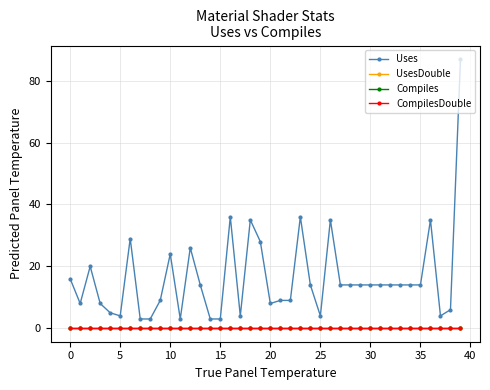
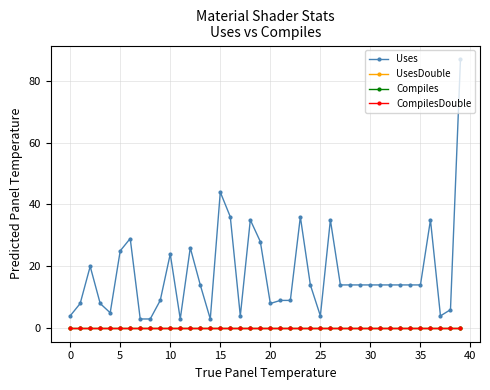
  {
    "Uses": {
-     "0": 16,
-     "5": 4,
+     "0": 4,
+     "5": 25,
      "10": 24,
-     "15": 3,
+     "15": 44,
      "20": 8,
      "25": 4,
      "30": 14,
      "35": 14
    },
    "CompilesDouble": {
      "0": 0,
      "5": 0,
      "10": 0,
      "15": 0,
      "20": 0,
      "25": 0,
      "30": 0,
      "35": 0
    }
  }
